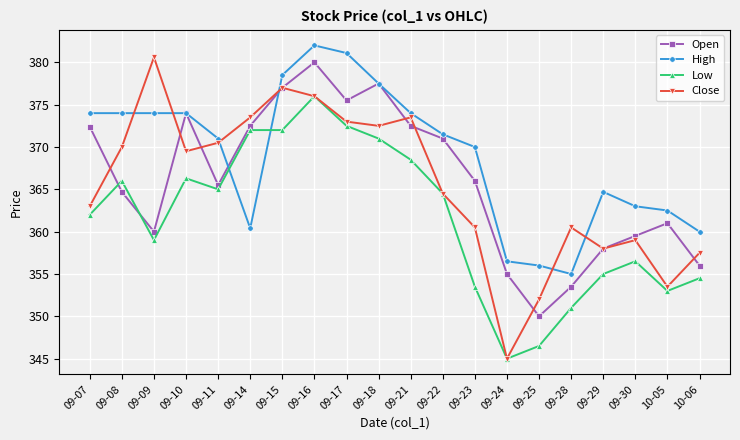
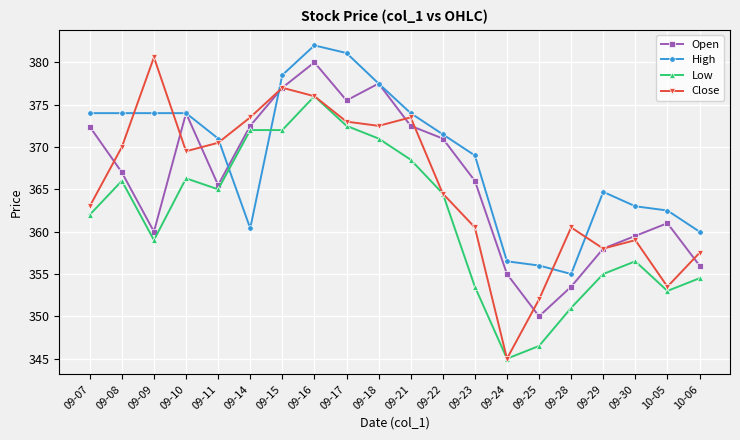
  {
    "Open": {
      "09-07": 372,
-     "09-08": 365,
+     "09-08": 367,
      "09-09": 360,
      "09-11": 366,
      "09-14": 373,
      "09-16": 380,
      "09-17": 376,
      "09-21": 373,
      "09-22": 371,
      "09-23": 366,
      "09-24": 355,
      "09-25": 350,
      "09-28": 354,
      "09-30": 360,
      "10-05": 361,
      "10-06": 356
    },
    "High": {
      "09-07": 374,
      "09-08": 374,
      "09-09": 374,
      "09-11": 371,
      "09-14": 360,
      "09-15": 379,
      "09-16": 382,
      "09-17": 381,
      "09-21": 374,
      "09-22": 372,
-     "09-23": 370,
+     "09-23": 369,
      "09-24": 357,
      "09-25": 356,
      "09-28": 355,
      "09-29": 365,
      "09-30": 363,
      "10-05": 363,
      "10-06": 360
    },
    "Low": {
      "09-07": 362,
      "09-08": 366,
      "09-09": 359,
      "09-10": 366,
      "09-11": 365,
      "09-14": 372,
      "09-15": 372,
      "09-17": 373,
      "09-18": 371,
      "09-21": 369,
      "09-23": 354,
      "09-25": 347,
      "09-28": 351,
      "09-29": 355,
      "09-30": 357,
      "10-05": 353,
      "10-06": 355
    },
    "Close": {
      "09-07": 363,
      "09-08": 370,
      "09-09": 381,
      "09-10": 370,
      "09-11": 371,
      "09-14": 374,
      "09-17": 373,
      "09-18": 373,
      "09-21": 374,
      "09-23": 361,
      "09-25": 352,
      "09-28": 361,
      "09-30": 359,
      "10-05": 354,
      "10-06": 358
    }
  }
